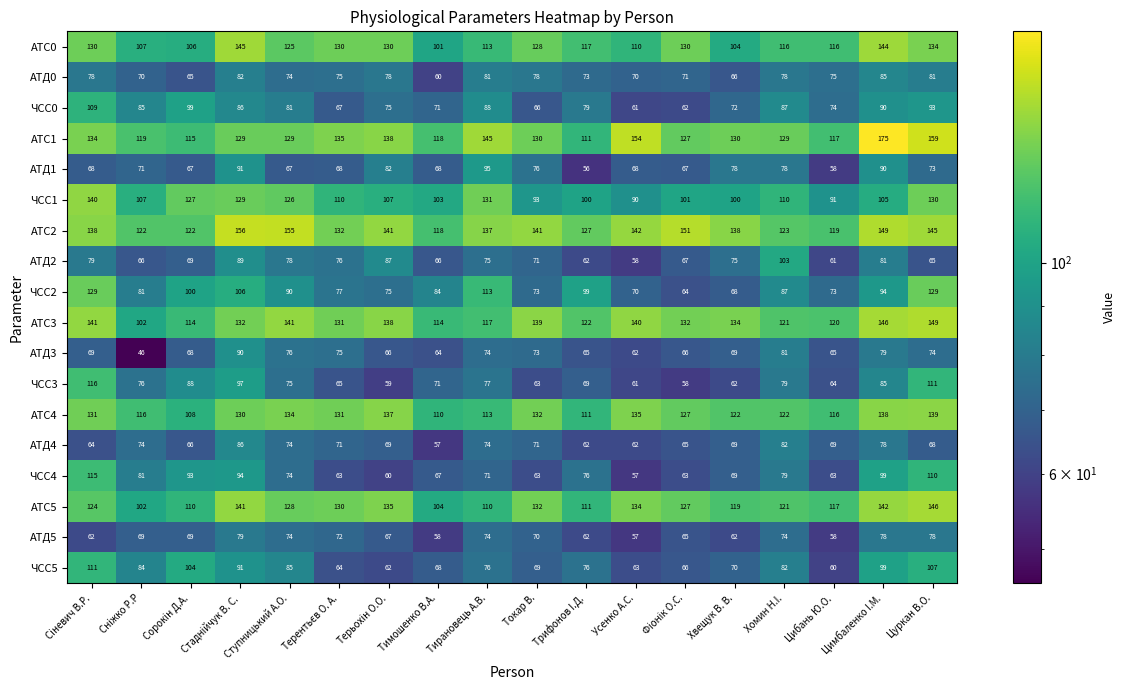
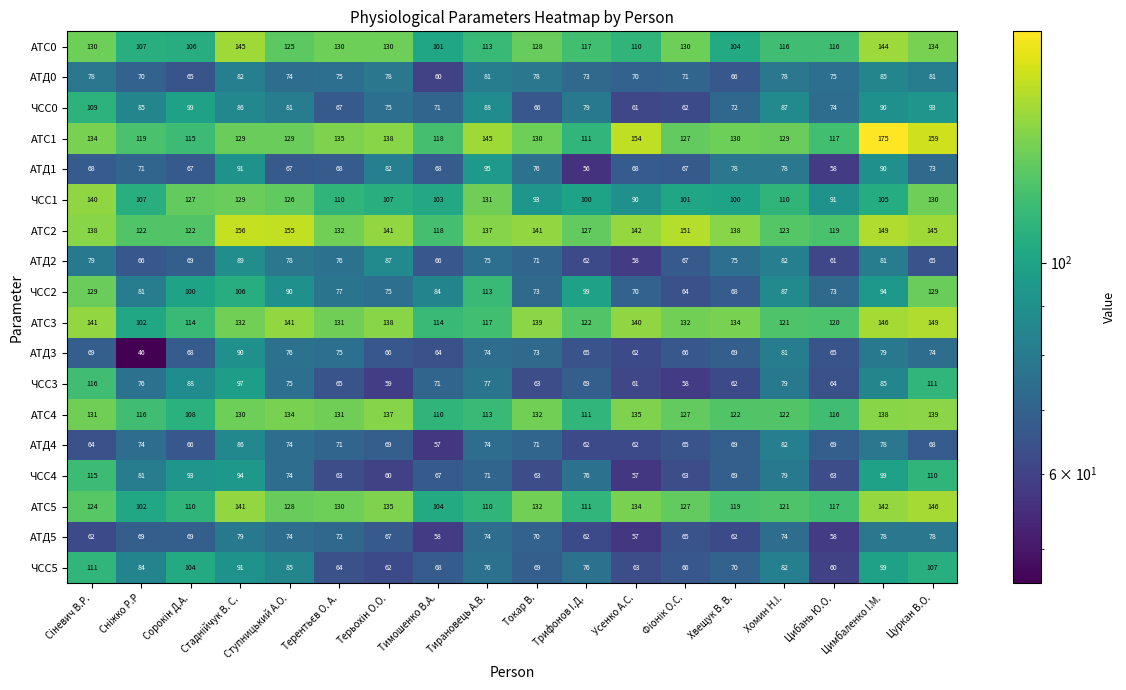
  {
    "АТД2": {
      "Сіневич В.Р.": 79,
      "Сніжко Р.Р": 66,
      "Сорокін Д.А.": 69,
      "Стаднійчук В. С.": 89,
      "Ступницький А.О.": 78,
      "Терентьєв О. А.": 76,
      "Терьохін О.О.": 87,
      "Тимошенко В.А.": 66,
      "Тирановець А.В.": 75,
      "Токар В.": 71,
      "Трифонов І.Д.": 62,
      "Усенко А.С.": 58,
      "Фіонік О.С.": 67,
      "Хвещук В. В.": 75,
-     "Хомин Н.І.": 103,
+     "Хомин Н.І.": 82,
      "Цибань Ю.О.": 61,
      "Цимбаленко І.М.": 81,
      "Цуркан В.О.": 65
    }
  }
